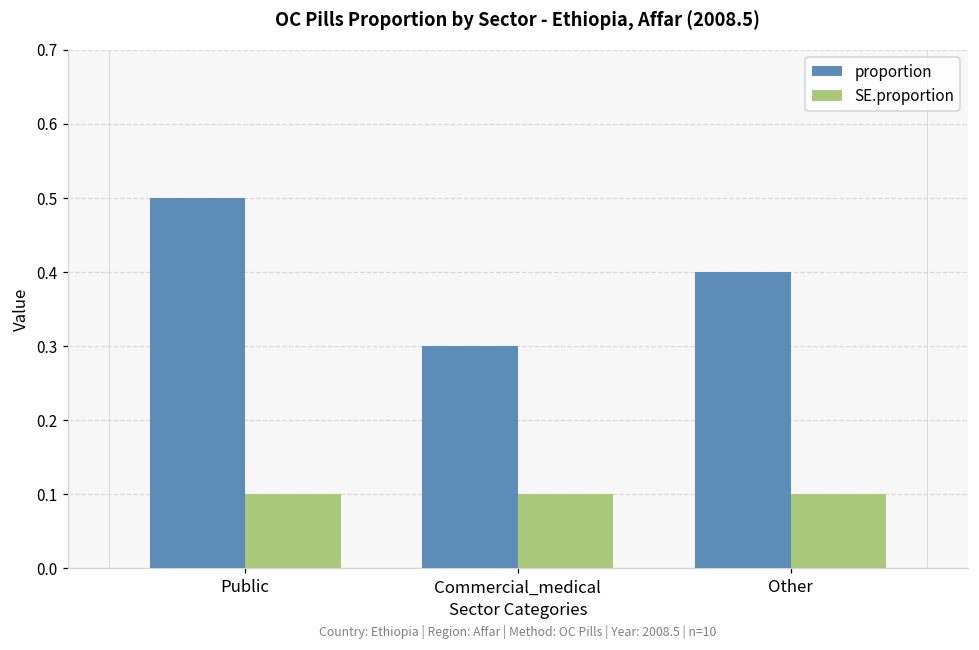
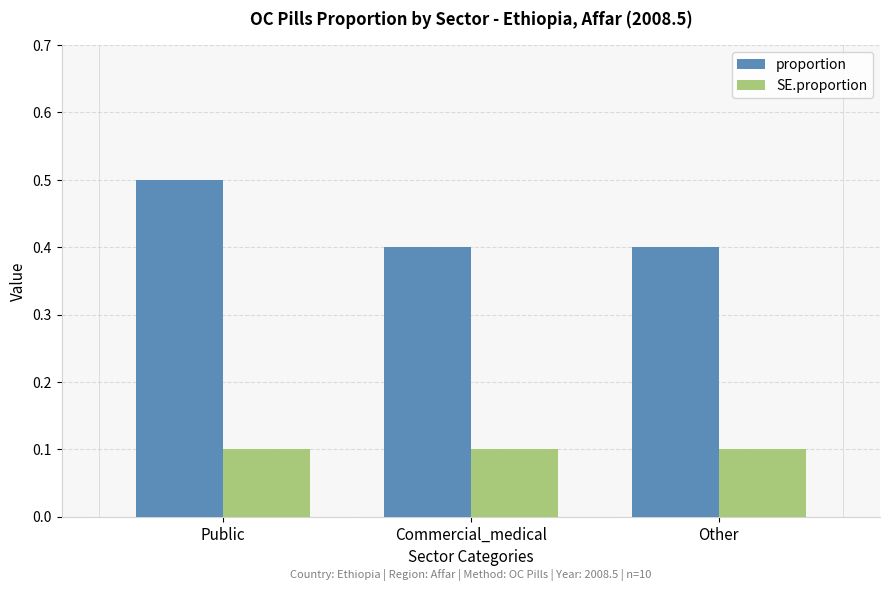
  {
    "proportion": {
      "Public": 0.5,
-     "Commercial_medical": 0.3,
+     "Commercial_medical": 0.4,
      "Other": 0.4
    },
    "SE.proportion": {
      "Public": 0.1,
      "Commercial_medical": 0.1,
      "Other": 0.1
    }
  }
